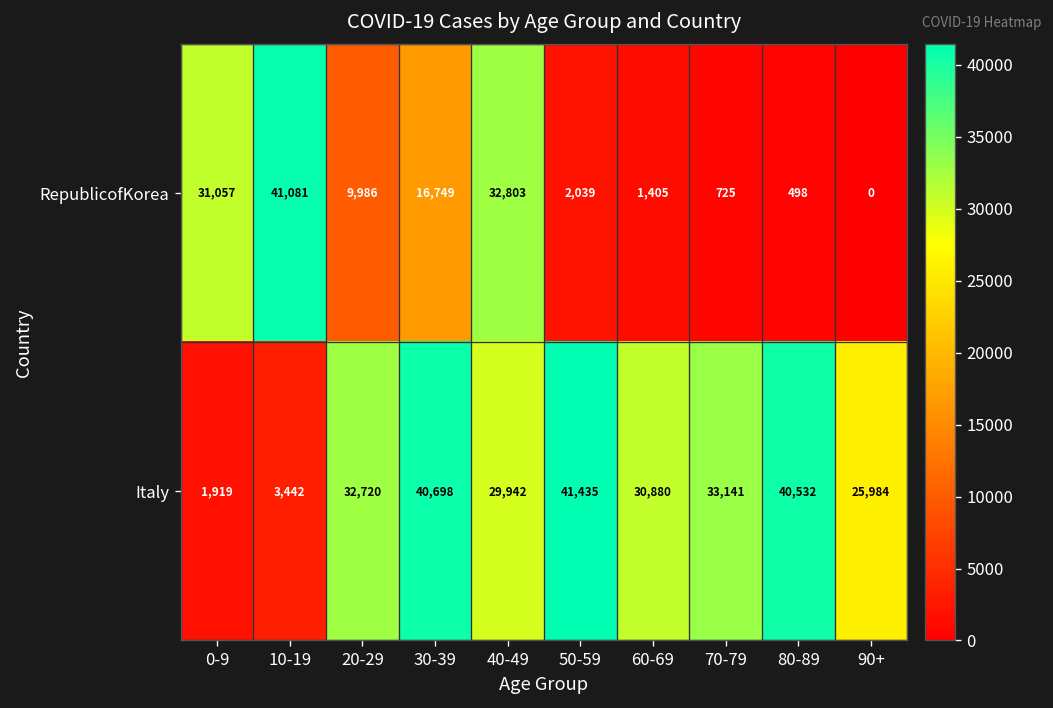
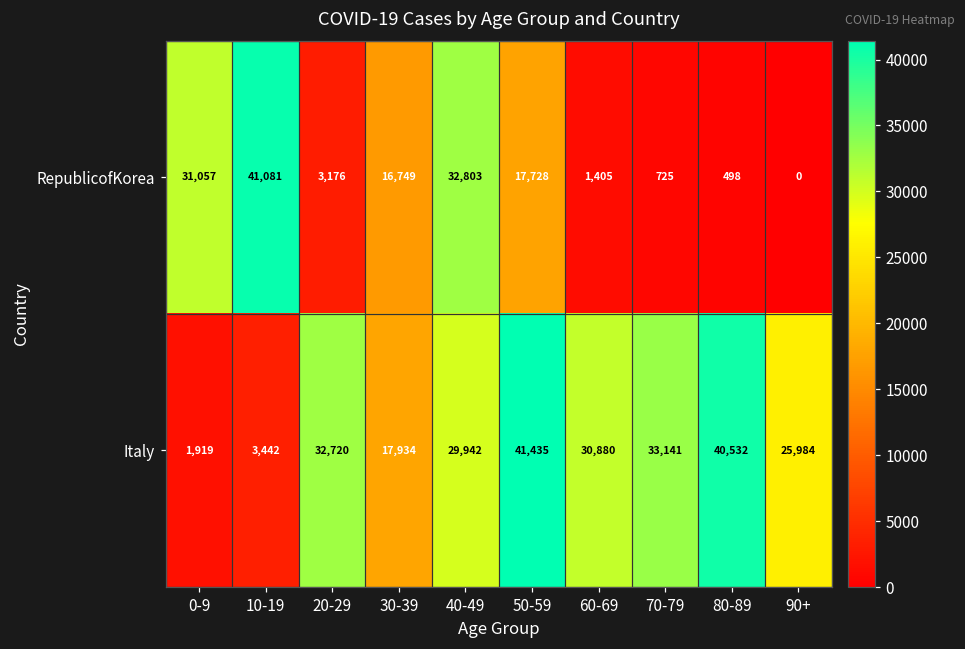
  {
    "RepublicofKorea": {
      "0-9": "31,057",
      "10-19": "41,081",
-     "20-29": "9,986",
+     "20-29": "3,176",
      "30-39": "16,749",
      "40-49": "32,803",
-     "50-59": "2,039",
+     "50-59": "17,728",
      "60-69": "1,405",
      "70-79": "725",
      "80-89": "498",
      "90+": "0"
    },
    "Italy": {
      "0-9": "1,919",
      "10-19": "3,442",
      "20-29": "32,720",
-     "30-39": "40,698",
+     "30-39": "17,934",
      "40-49": "29,942",
      "50-59": "41,435",
      "60-69": "30,880",
      "70-79": "33,141",
      "80-89": "40,532",
      "90+": "25,984"
    }
  }
